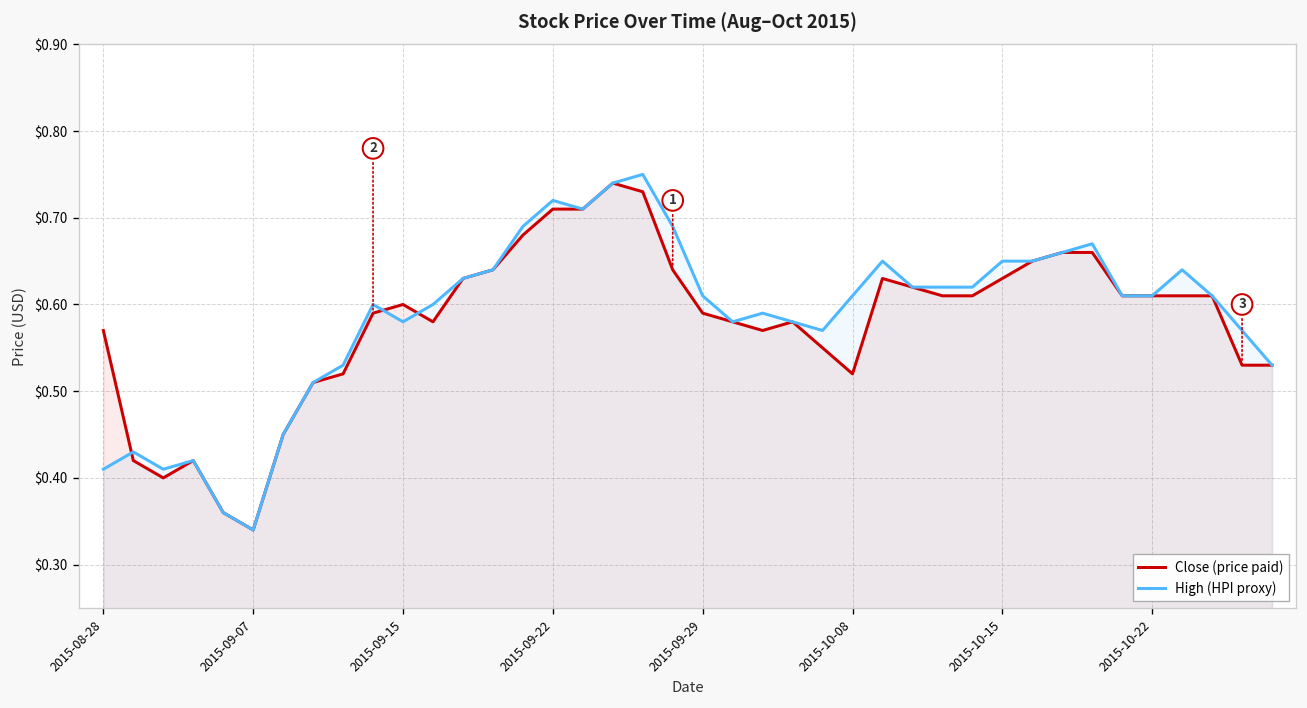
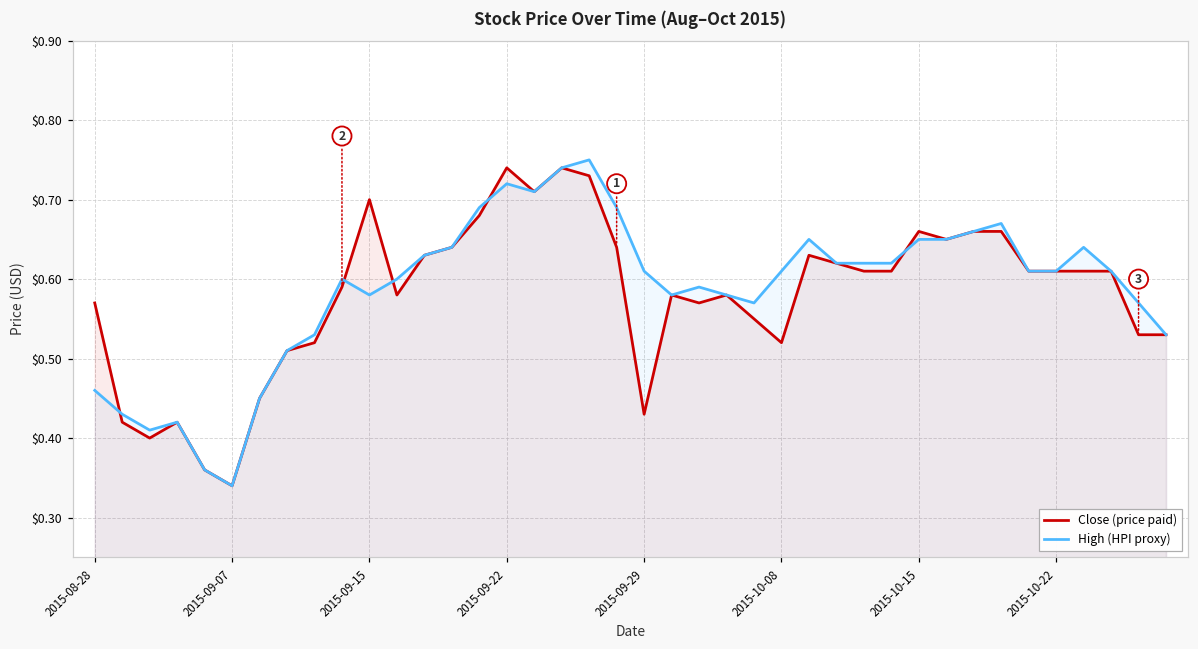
  {
    "Close (price paid)": {
      "2015-08-28": "$0.57",
-     "2015-09-15": "$0.6",
-     "2015-09-22": "$0.71",
-     "2015-09-29": "$0.59",
+     "2015-09-15": "$0.7",
+     "2015-09-22": "$0.74",
+     "2015-09-29": "$0.43",
      "2015-10-08": "$0.52",
-     "2015-10-15": "$0.63"
+     "2015-10-15": "$0.66"
    },
    "High (HPI proxy)": {
-     "2015-08-28": "$0.41",
+     "2015-08-28": "$0.46",
      "2015-09-15": "$0.58",
      "2015-09-22": "$0.72",
      "2015-09-29": "$0.61",
      "2015-10-08": "$0.61",
      "2015-10-15": "$0.65"
    }
  }
